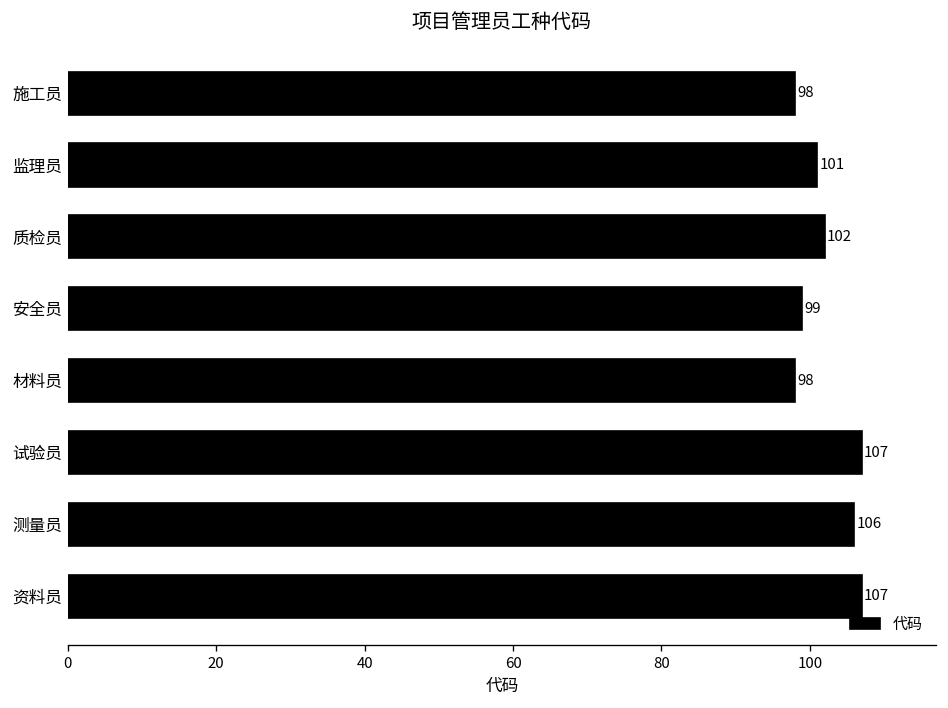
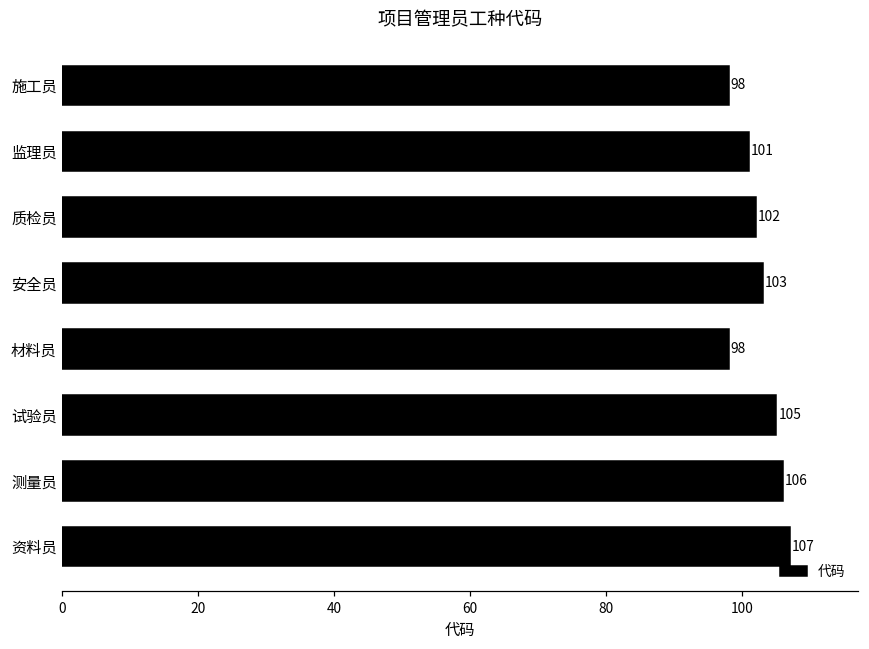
  {
    "施工员": 98,
    "监理员": 101,
    "质检员": 102,
-   "安全员": 99,
+   "安全员": 103,
    "材料员": 98,
-   "试验员": 107,
+   "试验员": 105,
    "测量员": 106,
    "资料员": 107
  }
